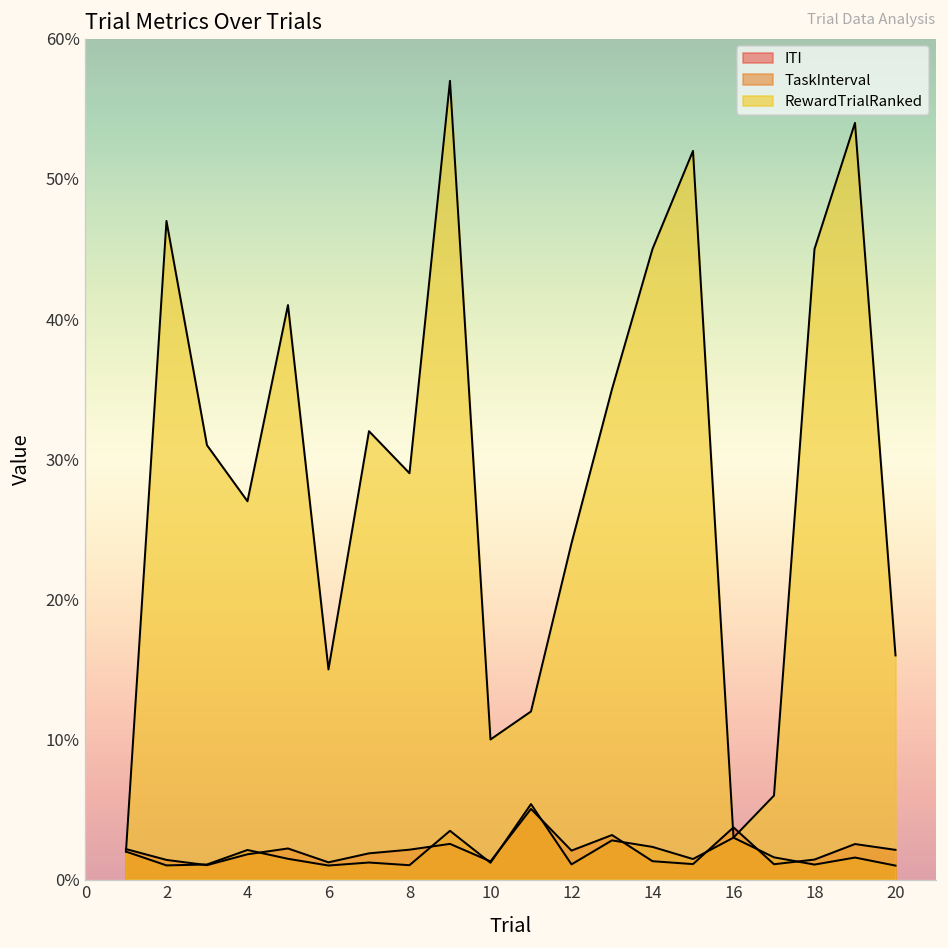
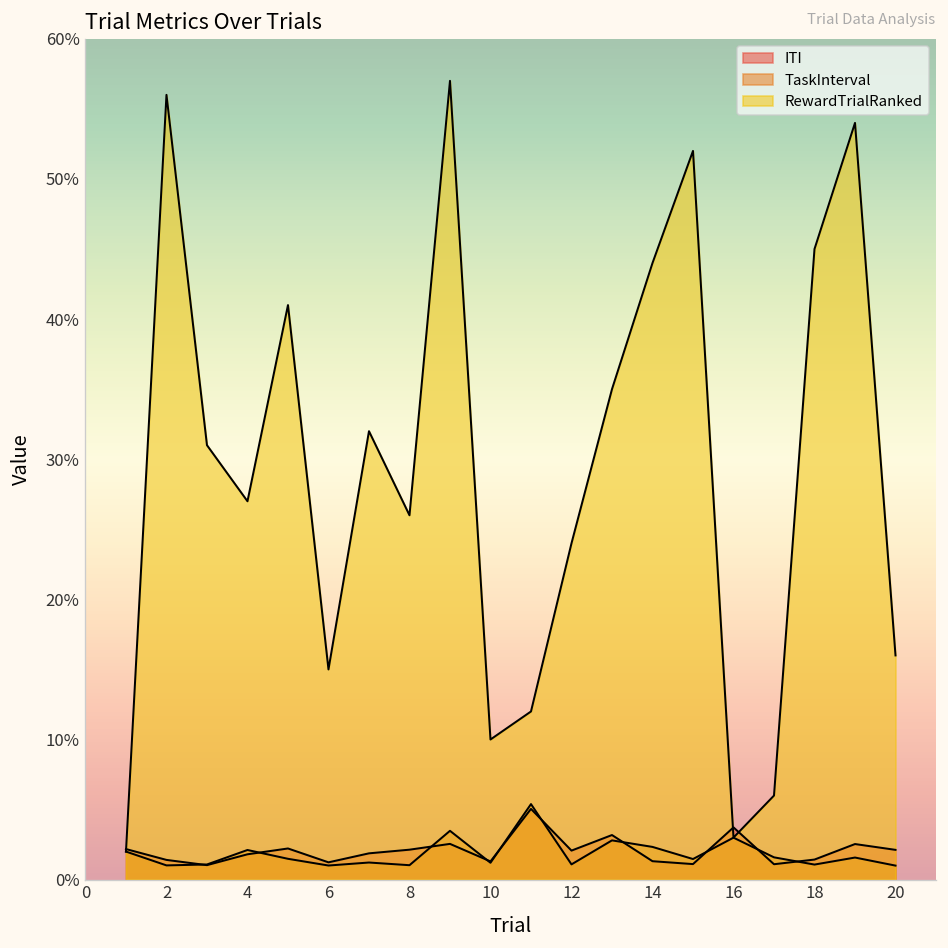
  {
    "RewardTrialRanked": {
-     "2": "47%",
+     "2": "56%",
      "4": "27%",
      "6": "15%",
-     "8": "29%",
+     "8": "26%",
      "10": "10%",
      "12": "24%",
-     "14": "45%",
+     "14": "44%",
      "18": "45%",
      "20": "16%"
    }
  }
